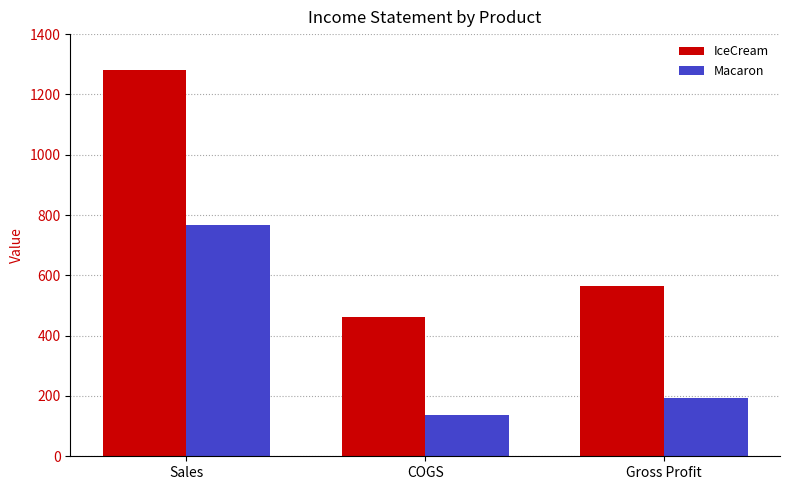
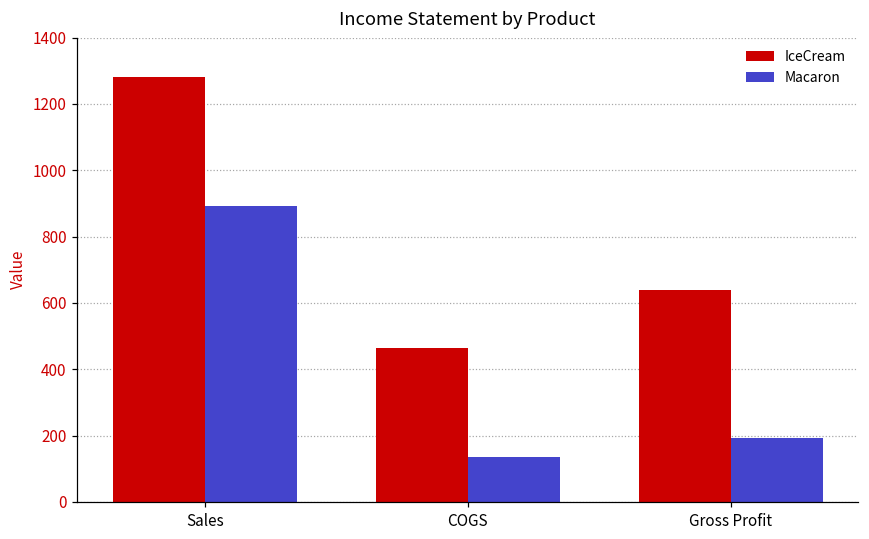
  {
    "IceCream": {
      "Sales": 1280,
      "COGS": 460,
-     "Gross Profit": 570
+     "Gross Profit": 640
    },
    "Macaron": {
-     "Sales": 770,
+     "Sales": 890,
      "COGS": 140,
      "Gross Profit": 190
    }
  }
